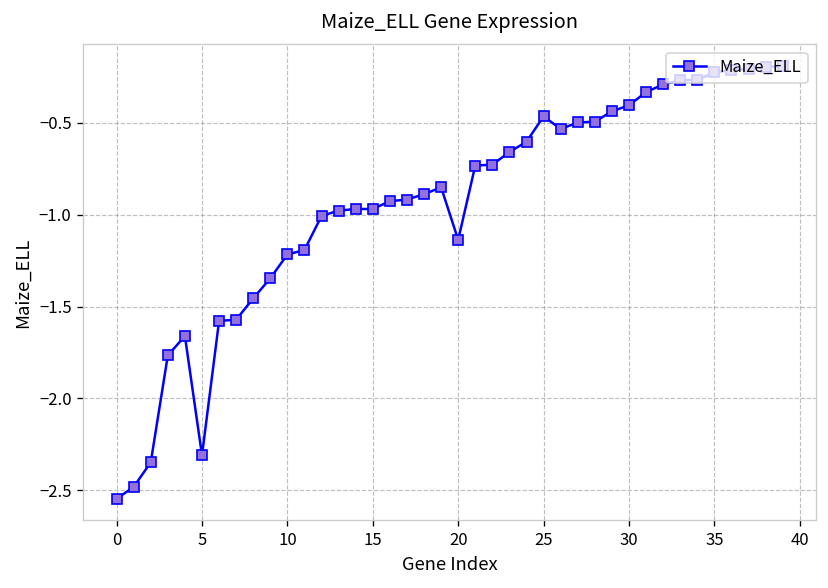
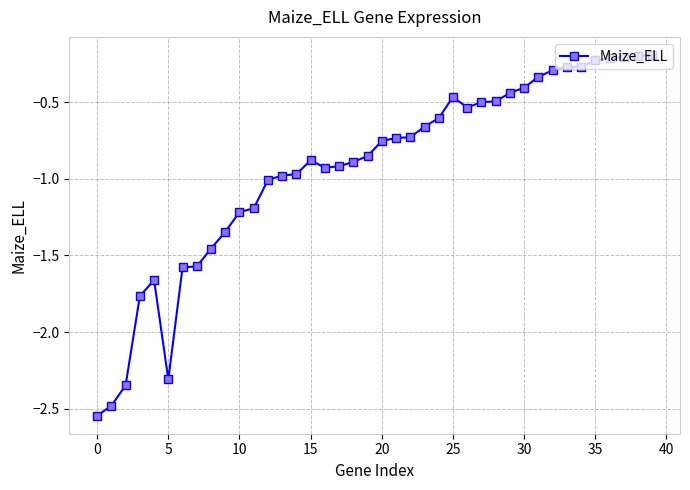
  {
    "0": -2.55,
    "5": -2.31,
    "10": -1.22,
-   "15": -0.97,
-   "20": -1.14,
+   "15": -0.88,
+   "20": -0.75,
    "25": -0.46,
    "30": -0.40
  }
